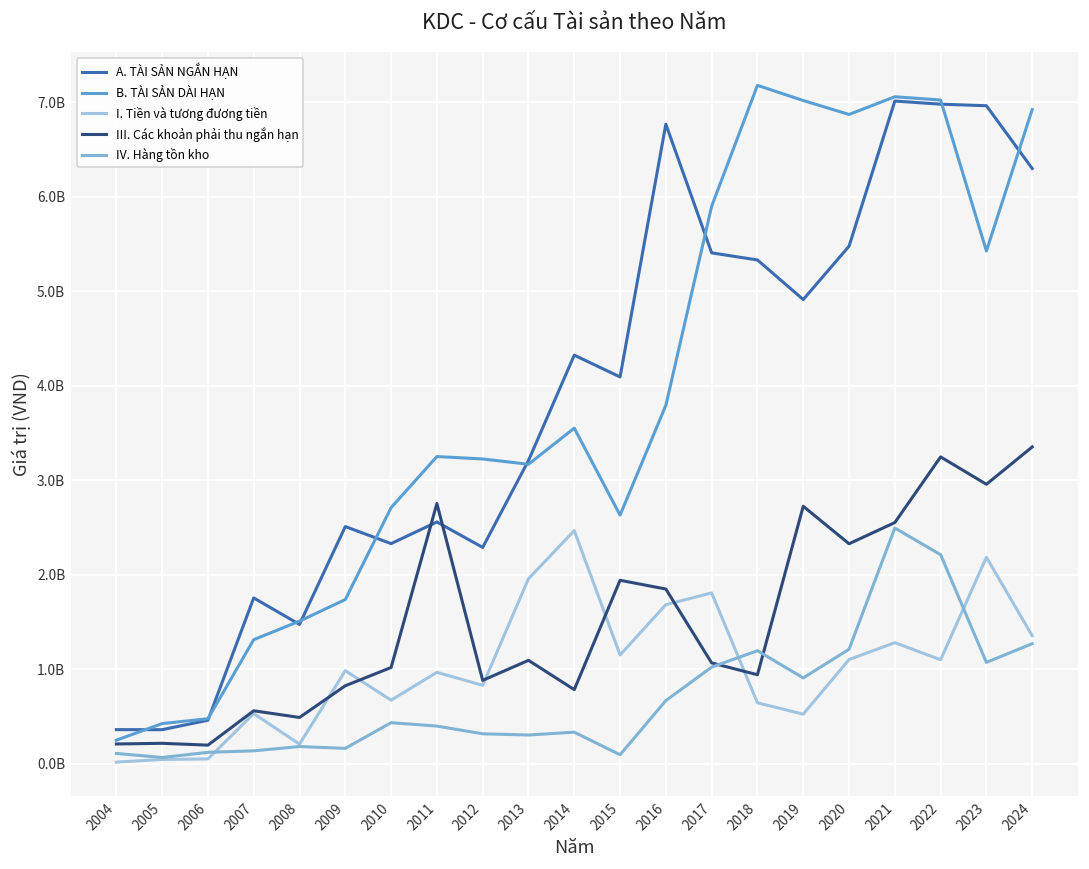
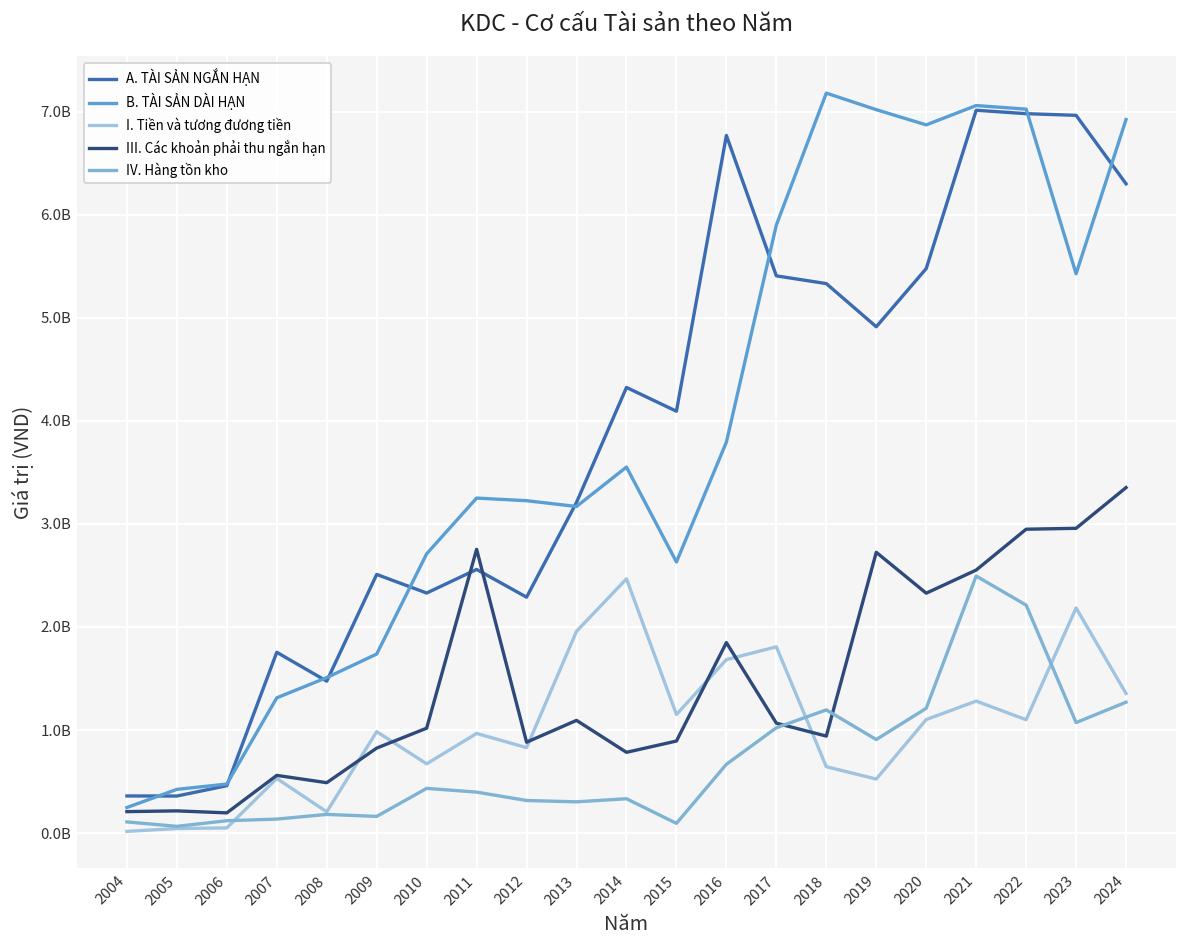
  {
    "A. TÀI SẢN NGẮN HẠN": {
      "2004": 400000000,
      "2005": 400000000,
      "2007": 1800000000,
      "2008": 1500000000,
      "2009": 2500000000,
      "2010": 2300000000,
      "2011": 2600000000,
      "2012": 2300000000,
      "2013": 3200000000,
      "2014": 4300000000,
      "2015": 4100000000,
      "2016": 6800000000,
      "2017": 5400000000,
      "2018": 5300000000,
      "2019": 4900000000,
      "2020": 5500000000,
      "2021": 7000000000,
      "2022": 7000000000,
      "2023": 7000000000,
      "2024": 6300000000
    },
    "III. Các khoản phải thu ngắn hạn": {
      "2004": 200000000,
      "2005": 200000000,
      "2006": 200000000,
      "2008": 500000000,
      "2009": 800000000,
      "2010": 1000000000,
      "2011": 2800000000,
      "2012": 900000000,
      "2013": 1100000000,
      "2014": 800000000,
-     "2015": 1900000000,
+     "2015": 900000000,
      "2016": 1800000000,
      "2017": 1100000000,
      "2018": 900000000,
      "2019": 2700000000,
      "2020": 2300000000,
      "2021": 2600000000,
-     "2022": 3200000000,
+     "2022": 2900000000,
      "2023": 3000000000,
      "2024": 3400000000
    }
  }
